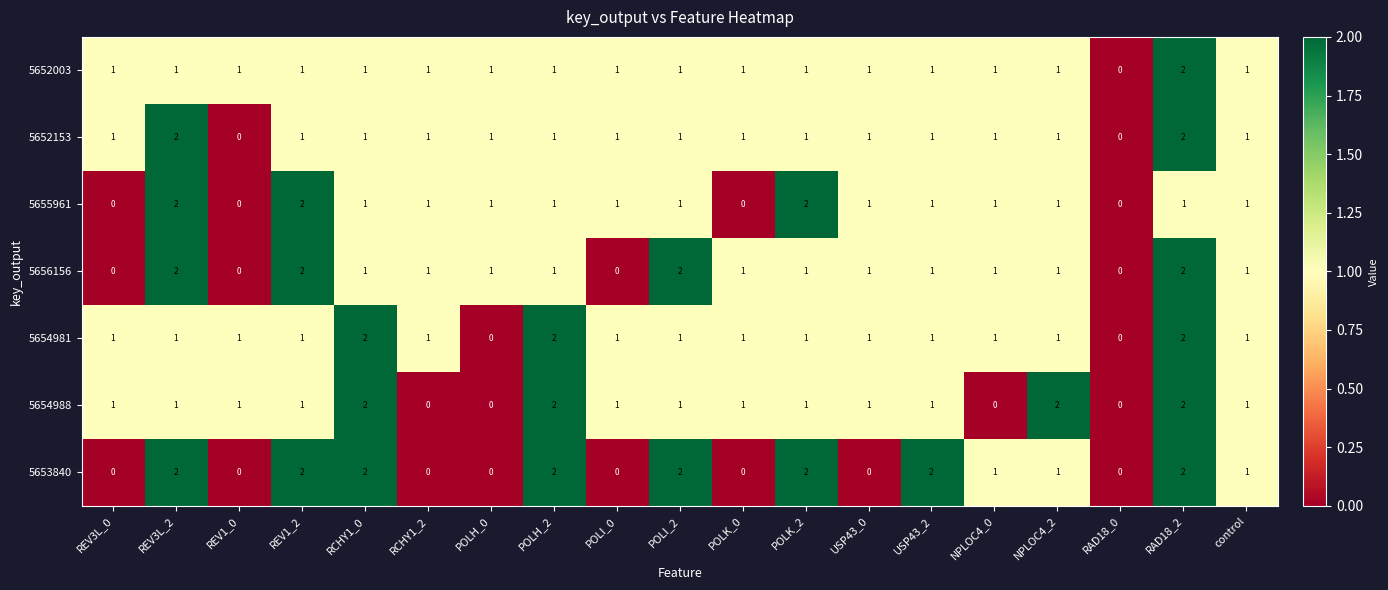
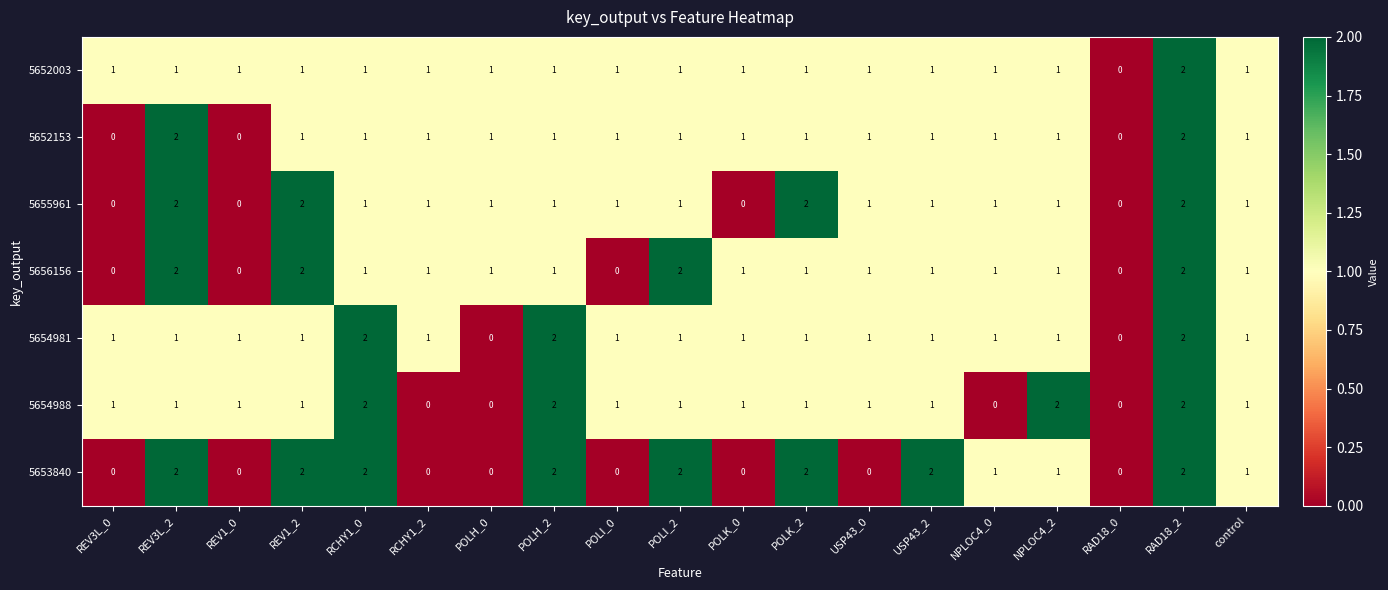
  {
    "5652003": {
      "REV3L_0": 1,
      "REV3L_2": 1,
      "REV1_0": 1,
      "REV1_2": 1,
      "RCHY1_0": 1,
      "RCHY1_2": 1,
      "POLH_0": 1,
      "POLH_2": 1,
      "POLI_0": 1,
      "POLI_2": 1,
      "POLK_0": 1,
      "POLK_2": 1,
      "USP43_0": 1,
      "USP43_2": 1,
      "NPLOC4_0": 1,
      "NPLOC4_2": 1,
      "RAD18_0": 0,
      "RAD18_2": 2,
      "control": 1
    },
    "5652153": {
-     "REV3L_0": 1,
+     "REV3L_0": 0,
      "REV3L_2": 2,
      "REV1_0": 0,
      "REV1_2": 1,
      "RCHY1_0": 1,
      "RCHY1_2": 1,
      "POLH_0": 1,
      "POLH_2": 1,
      "POLI_0": 1,
      "POLI_2": 1,
      "POLK_0": 1,
      "POLK_2": 1,
      "USP43_0": 1,
      "USP43_2": 1,
      "NPLOC4_0": 1,
      "NPLOC4_2": 1,
      "RAD18_0": 0,
      "RAD18_2": 2,
      "control": 1
    },
    "5655961": {
      "REV3L_0": 0,
      "REV3L_2": 2,
      "REV1_0": 0,
      "REV1_2": 2,
      "RCHY1_0": 1,
      "RCHY1_2": 1,
      "POLH_0": 1,
      "POLH_2": 1,
      "POLI_0": 1,
      "POLI_2": 1,
      "POLK_0": 0,
      "POLK_2": 2,
      "USP43_0": 1,
      "USP43_2": 1,
      "NPLOC4_0": 1,
      "NPLOC4_2": 1,
      "RAD18_0": 0,
-     "RAD18_2": 1,
+     "RAD18_2": 2,
      "control": 1
    },
    "5656156": {
      "REV3L_0": 0,
      "REV3L_2": 2,
      "REV1_0": 0,
      "REV1_2": 2,
      "RCHY1_0": 1,
      "RCHY1_2": 1,
      "POLH_0": 1,
      "POLH_2": 1,
      "POLI_0": 0,
      "POLI_2": 2,
      "POLK_0": 1,
      "POLK_2": 1,
      "USP43_0": 1,
      "USP43_2": 1,
      "NPLOC4_0": 1,
      "NPLOC4_2": 1,
      "RAD18_0": 0,
      "RAD18_2": 2,
      "control": 1
    },
    "5654981": {
      "REV3L_0": 1,
      "REV3L_2": 1,
      "REV1_0": 1,
      "REV1_2": 1,
      "RCHY1_0": 2,
      "RCHY1_2": 1,
      "POLH_0": 0,
      "POLH_2": 2,
      "POLI_0": 1,
      "POLI_2": 1,
      "POLK_0": 1,
      "POLK_2": 1,
      "USP43_0": 1,
      "USP43_2": 1,
      "NPLOC4_0": 1,
      "NPLOC4_2": 1,
      "RAD18_0": 0,
      "RAD18_2": 2,
      "control": 1
    },
    "5654988": {
      "REV3L_0": 1,
      "REV3L_2": 1,
      "REV1_0": 1,
      "REV1_2": 1,
      "RCHY1_0": 2,
      "RCHY1_2": 0,
      "POLH_0": 0,
      "POLH_2": 2,
      "POLI_0": 1,
      "POLI_2": 1,
      "POLK_0": 1,
      "POLK_2": 1,
      "USP43_0": 1,
      "USP43_2": 1,
      "NPLOC4_0": 0,
      "NPLOC4_2": 2,
      "RAD18_0": 0,
      "RAD18_2": 2,
      "control": 1
    },
    "5653840": {
      "REV3L_0": 0,
      "REV3L_2": 2,
      "REV1_0": 0,
      "REV1_2": 2,
      "RCHY1_0": 2,
      "RCHY1_2": 0,
      "POLH_0": 0,
      "POLH_2": 2,
      "POLI_0": 0,
      "POLI_2": 2,
      "POLK_0": 0,
      "POLK_2": 2,
      "USP43_0": 0,
      "USP43_2": 2,
      "NPLOC4_0": 1,
      "NPLOC4_2": 1,
      "RAD18_0": 0,
      "RAD18_2": 2,
      "control": 1
    }
  }
